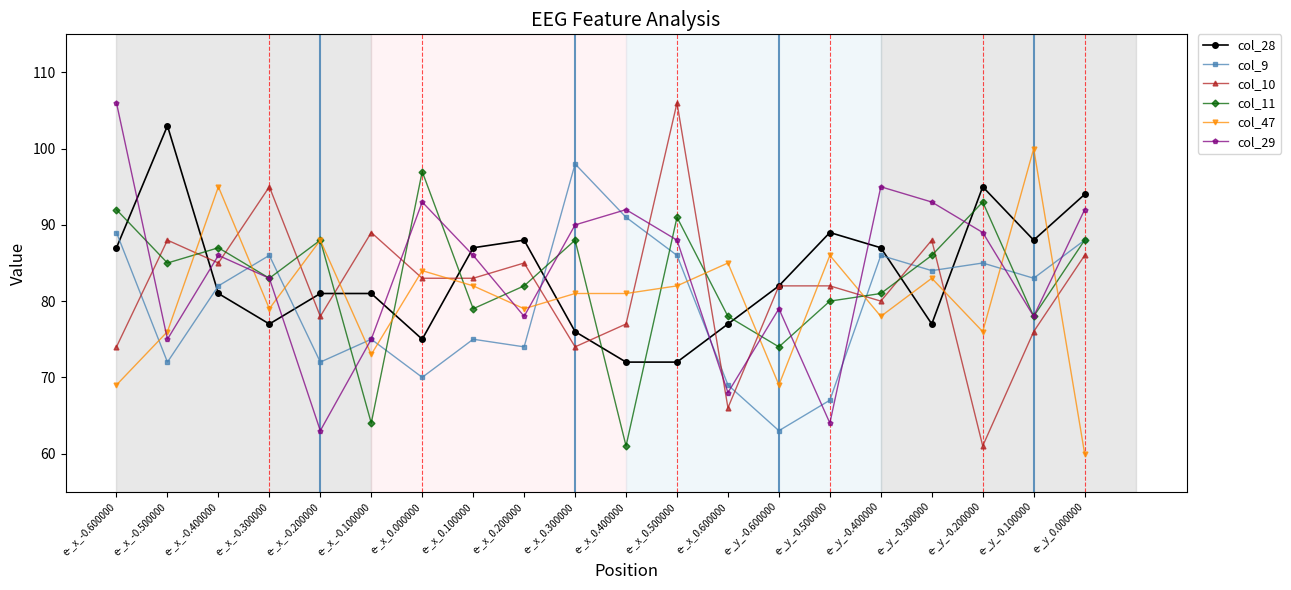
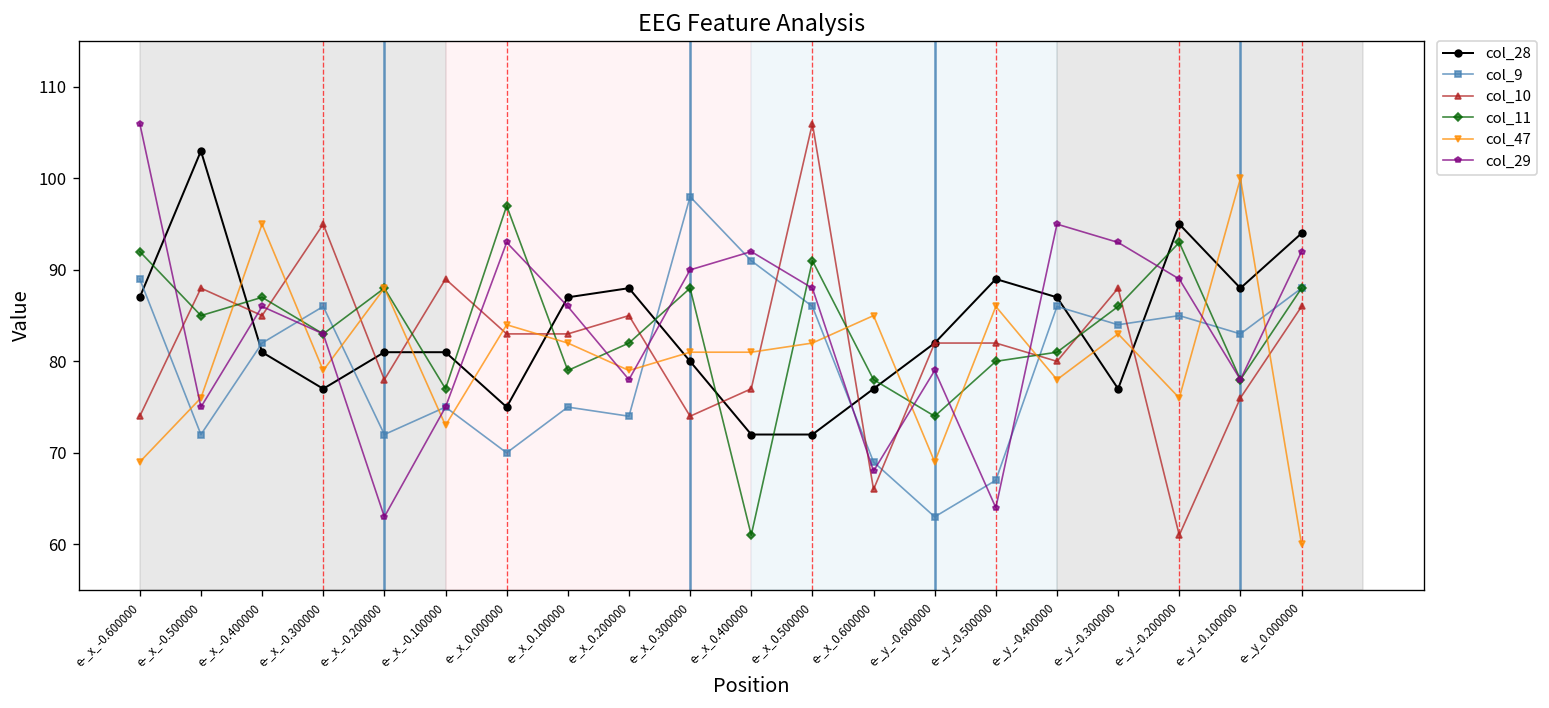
  {
    "col_28": {
      "e-_x_-0.600000": 87,
      "e-_x_-0.500000": 103,
      "e-_x_-0.400000": 81,
      "e-_x_-0.300000": 77,
      "e-_x_-0.200000": 81,
      "e-_x_-0.100000": 81,
      "e-_x_0.000000": 75,
      "e-_x_0.100000": 87,
      "e-_x_0.200000": 88,
-     "e-_x_0.300000": 76,
+     "e-_x_0.300000": 80,
      "e-_x_0.400000": 72,
      "e-_x_0.500000": 72,
      "e-_x_0.600000": 77,
      "e-_y_-0.500000": 89,
      "e-_y_-0.400000": 87,
      "e-_y_-0.300000": 77,
      "e-_y_-0.200000": 95,
      "e-_y_-0.100000": 88,
      "e-_y_0.000000": 94
    },
    "col_9": {
      "e-_x_-0.600000": 89,
      "e-_x_-0.500000": 72,
      "e-_x_-0.400000": 82,
      "e-_x_-0.300000": 86,
      "e-_x_-0.200000": 72,
      "e-_x_0.000000": 70,
      "e-_x_0.100000": 75,
      "e-_x_0.200000": 74,
      "e-_x_0.300000": 98,
      "e-_x_0.400000": 91,
      "e-_x_0.500000": 86,
      "e-_x_0.600000": 69,
      "e-_y_-0.600000": 63,
      "e-_y_-0.500000": 67,
      "e-_y_-0.400000": 86,
      "e-_y_-0.300000": 84,
      "e-_y_-0.200000": 85,
      "e-_y_-0.100000": 83
    },
    "col_10": {
      "e-_x_-0.600000": 74,
      "e-_x_-0.500000": 88,
      "e-_x_-0.400000": 85,
      "e-_x_-0.300000": 95,
      "e-_x_-0.200000": 78,
      "e-_x_-0.100000": 89,
      "e-_x_0.000000": 83,
      "e-_x_0.100000": 83,
      "e-_x_0.200000": 85,
      "e-_x_0.300000": 74,
      "e-_x_0.400000": 77,
      "e-_x_0.500000": 106,
      "e-_x_0.600000": 66,
      "e-_y_-0.500000": 82,
      "e-_y_-0.400000": 80,
      "e-_y_-0.300000": 88,
      "e-_y_-0.200000": 61,
      "e-_y_-0.100000": 76,
      "e-_y_0.000000": 86
    },
    "col_11": {
      "e-_x_-0.600000": 92,
      "e-_x_-0.500000": 85,
      "e-_x_-0.400000": 87,
-     "e-_x_-0.100000": 64,
+     "e-_x_-0.100000": 77,
      "e-_x_0.000000": 97,
      "e-_x_0.100000": 79,
      "e-_x_0.200000": 82,
      "e-_x_0.300000": 88,
      "e-_x_0.400000": 61,
      "e-_x_0.500000": 91,
      "e-_x_0.600000": 78,
      "e-_y_-0.600000": 74,
      "e-_y_-0.500000": 80,
      "e-_y_-0.400000": 81,
      "e-_y_-0.300000": 86,
      "e-_y_-0.200000": 93
    },
    "col_47": {
      "e-_x_-0.600000": 69,
      "e-_x_-0.500000": 76,
      "e-_x_-0.400000": 95,
      "e-_x_-0.300000": 79,
      "e-_x_-0.100000": 73,
      "e-_x_0.000000": 84,
      "e-_x_0.100000": 82,
      "e-_x_0.200000": 79,
      "e-_x_0.300000": 81,
      "e-_x_0.400000": 81,
      "e-_x_0.500000": 82,
      "e-_x_0.600000": 85,
      "e-_y_-0.600000": 69,
      "e-_y_-0.500000": 86,
      "e-_y_-0.400000": 78,
      "e-_y_-0.300000": 83,
      "e-_y_-0.200000": 76,
      "e-_y_-0.100000": 100,
      "e-_y_0.000000": 60
    },
    "col_29": {
      "e-_x_-0.600000": 106,
      "e-_x_-0.500000": 75,
      "e-_x_-0.400000": 86,
      "e-_x_-0.200000": 63,
      "e-_x_0.000000": 93,
      "e-_x_0.100000": 86,
      "e-_x_0.200000": 78,
      "e-_x_0.300000": 90,
      "e-_x_0.400000": 92,
      "e-_x_0.500000": 88,
      "e-_x_0.600000": 68,
      "e-_y_-0.600000": 79,
      "e-_y_-0.500000": 64,
      "e-_y_-0.400000": 95,
      "e-_y_-0.300000": 93,
      "e-_y_-0.200000": 89,
      "e-_y_0.000000": 92
    }
  }
